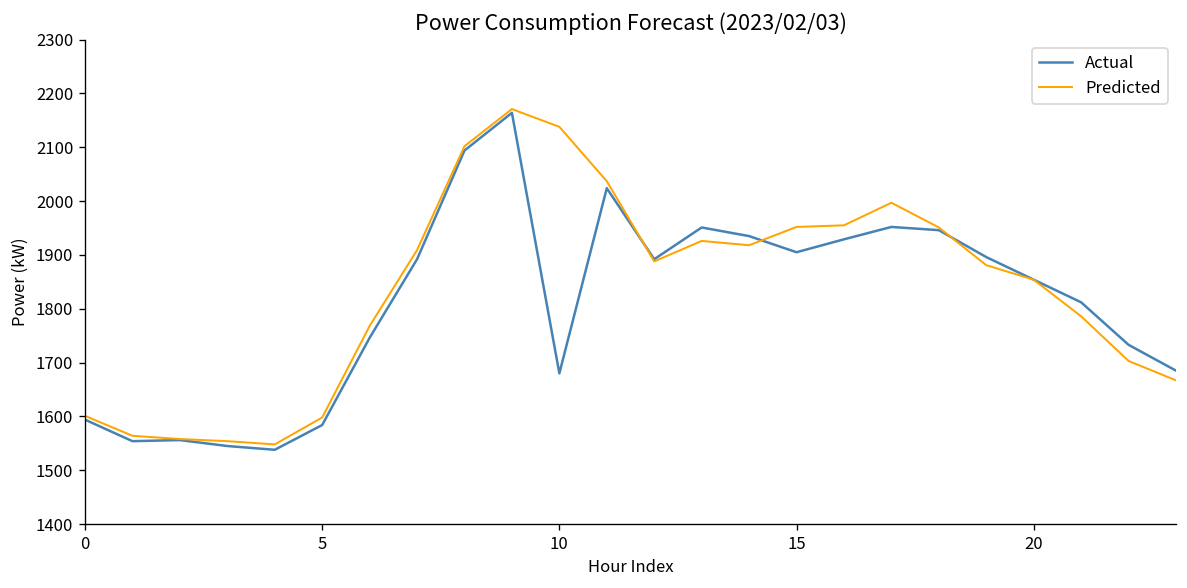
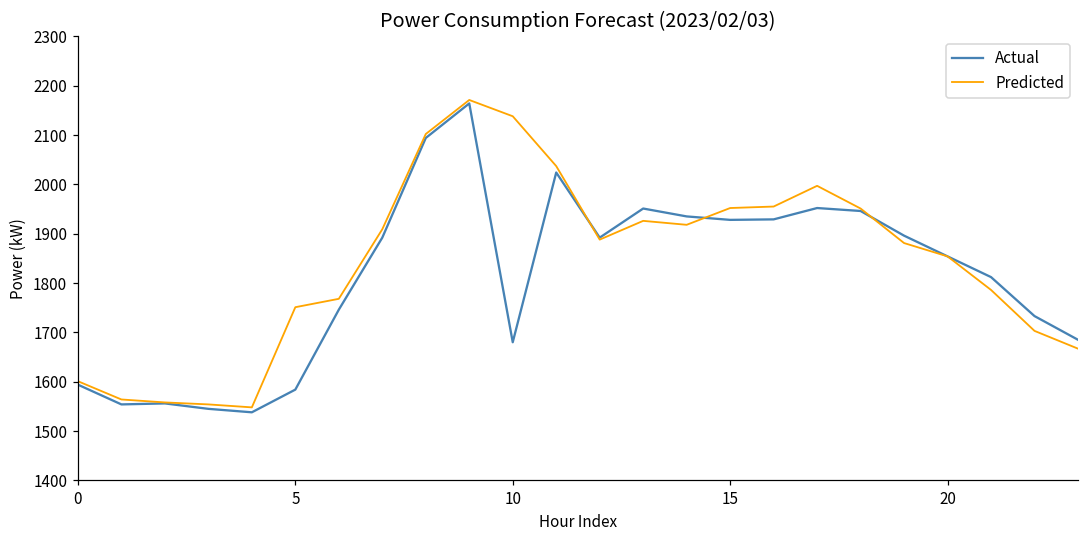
  {
    "Actual": {
      "0": 1590,
      "5": 1580,
      "10": 1680,
-     "15": 1910
+     "15": 1930
    },
    "Predicted": {
      "0": 1600,
-     "5": 1600,
+     "5": 1750,
      "10": 2140,
      "15": 1950
    }
  }
